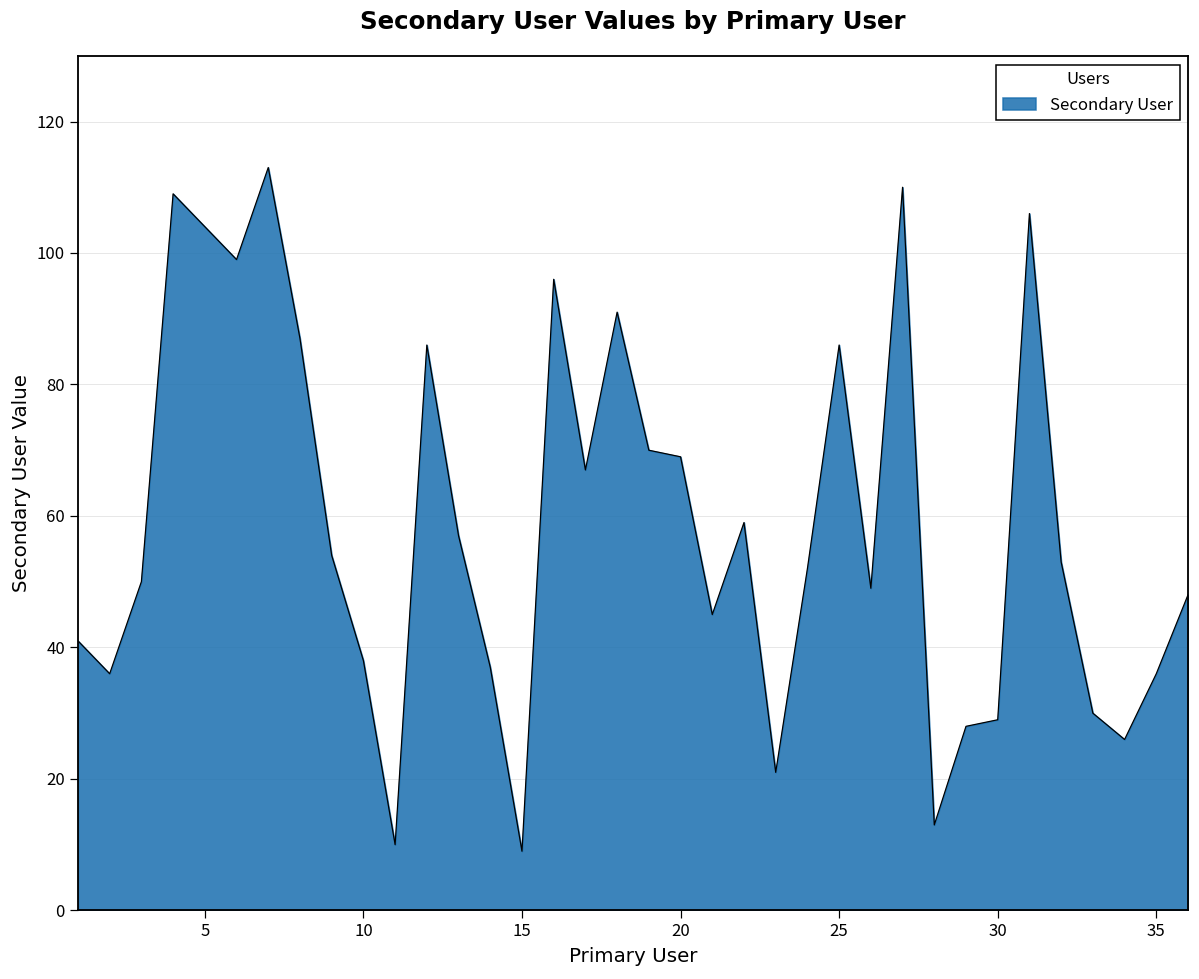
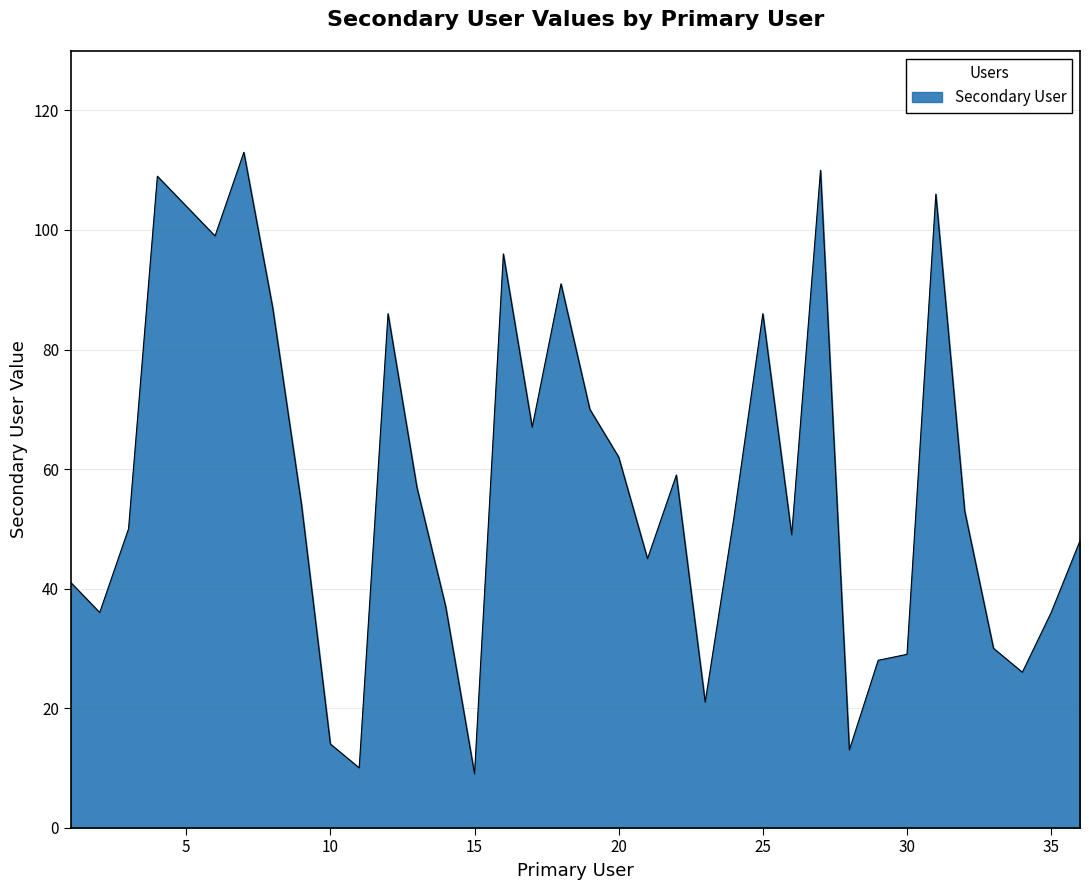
  {
    "5": 104,
-   "10": 38,
+   "10": 14,
    "15": 9,
-   "20": 69,
+   "20": 62,
    "25": 86,
    "30": 29,
    "35": 36
  }
